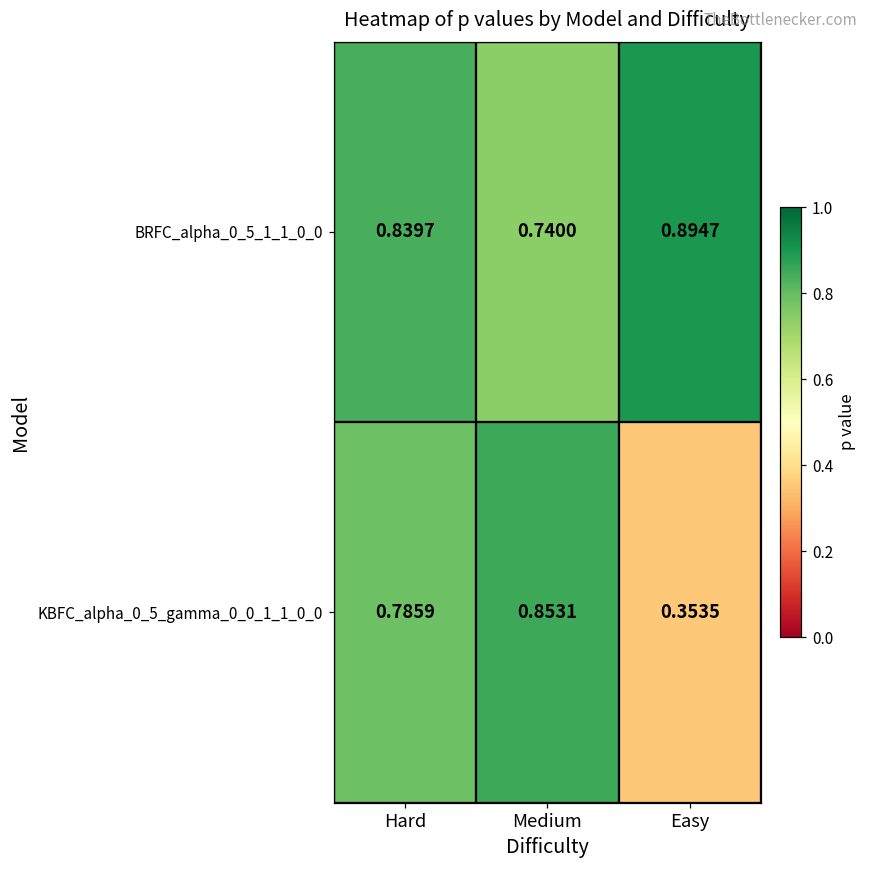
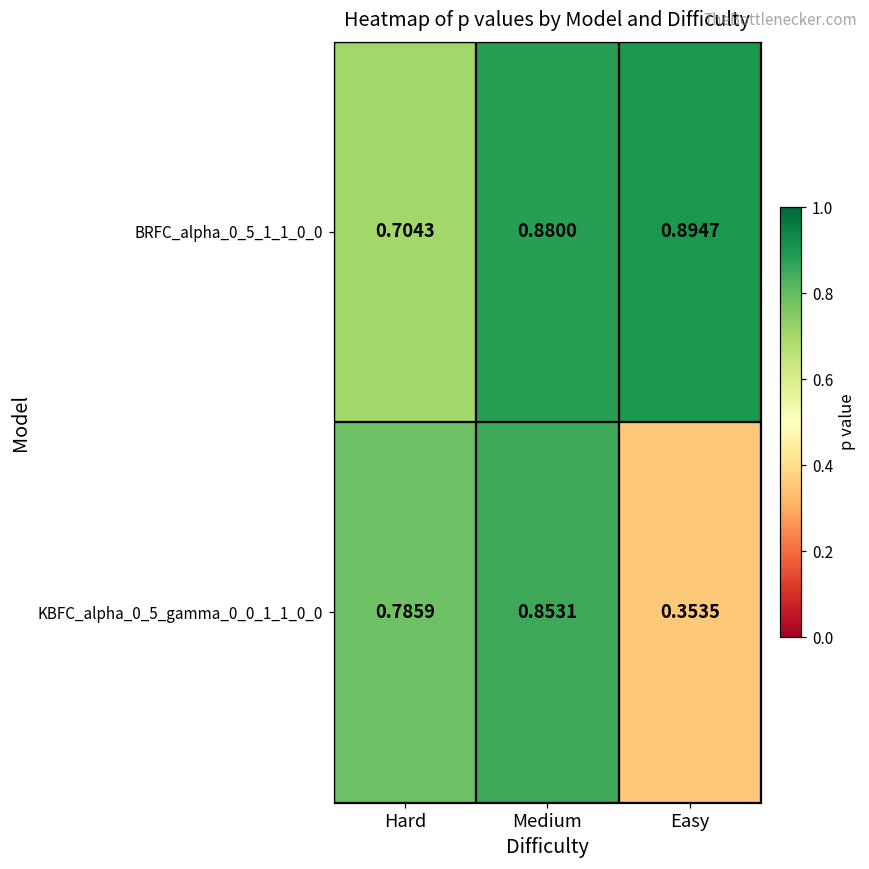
  {
    "BRFC_alpha_0_5_1_1_0_0": {
-     "Hard": 0.8397,
-     "Medium": 0.7400,
+     "Hard": 0.7043,
+     "Medium": 0.8800,
      "Easy": 0.8947
    },
    "KBFC_alpha_0_5_gamma_0_0_1_1_0_0": {
      "Hard": 0.7859,
      "Medium": 0.8531,
      "Easy": 0.3535
    }
  }
